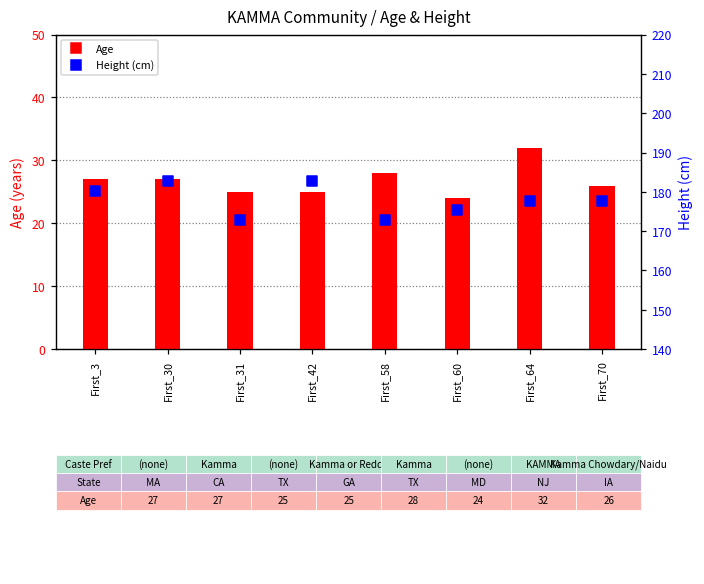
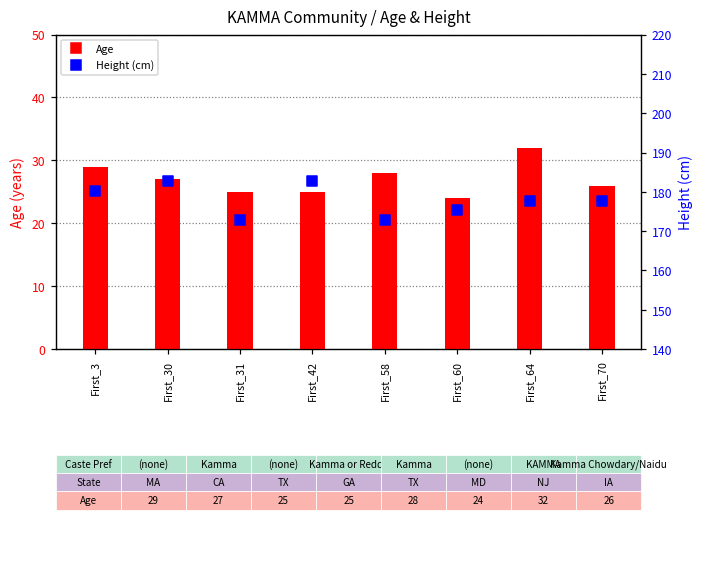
  {
    "Age": {
-     "First_3": 27
+     "First_3": 29
    }
  }
